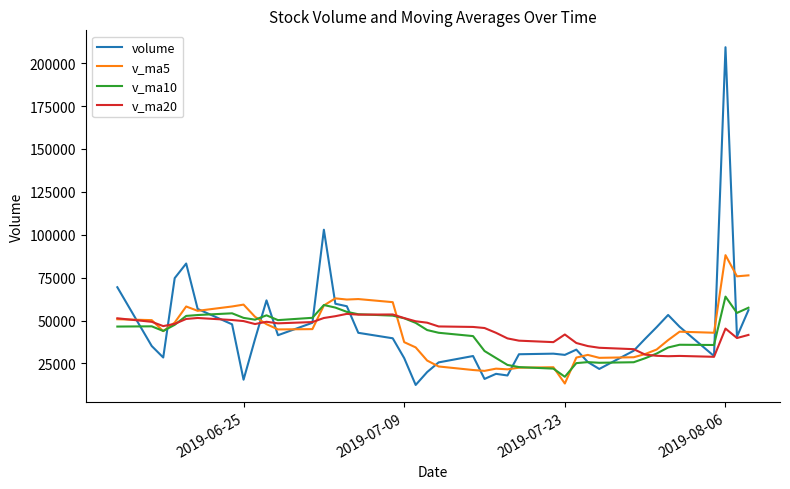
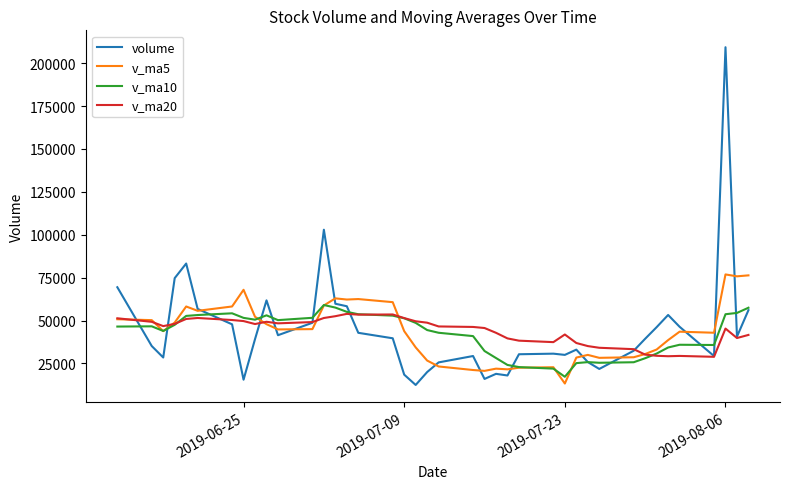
  {
    "volume": {
      "2019-06-25": 16000,
-     "2019-07-09": 28000,
+     "2019-07-09": 18000,
      "2019-07-23": 30000,
      "2019-08-06": 209000
    },
    "v_ma5": {
-     "2019-06-25": 59000,
-     "2019-07-09": 37000,
+     "2019-06-25": 68000,
+     "2019-07-09": 44000,
      "2019-07-23": 13000,
-     "2019-08-06": 88000
+     "2019-08-06": 77000
    },
    "v_ma10": {
      "2019-06-25": 52000,
      "2019-07-23": 17000,
-     "2019-08-06": 64000
+     "2019-08-06": 54000
    },
    "v_ma20": {
      "2019-06-25": 50000,
      "2019-07-23": 42000,
      "2019-08-06": 45000
    }
  }
